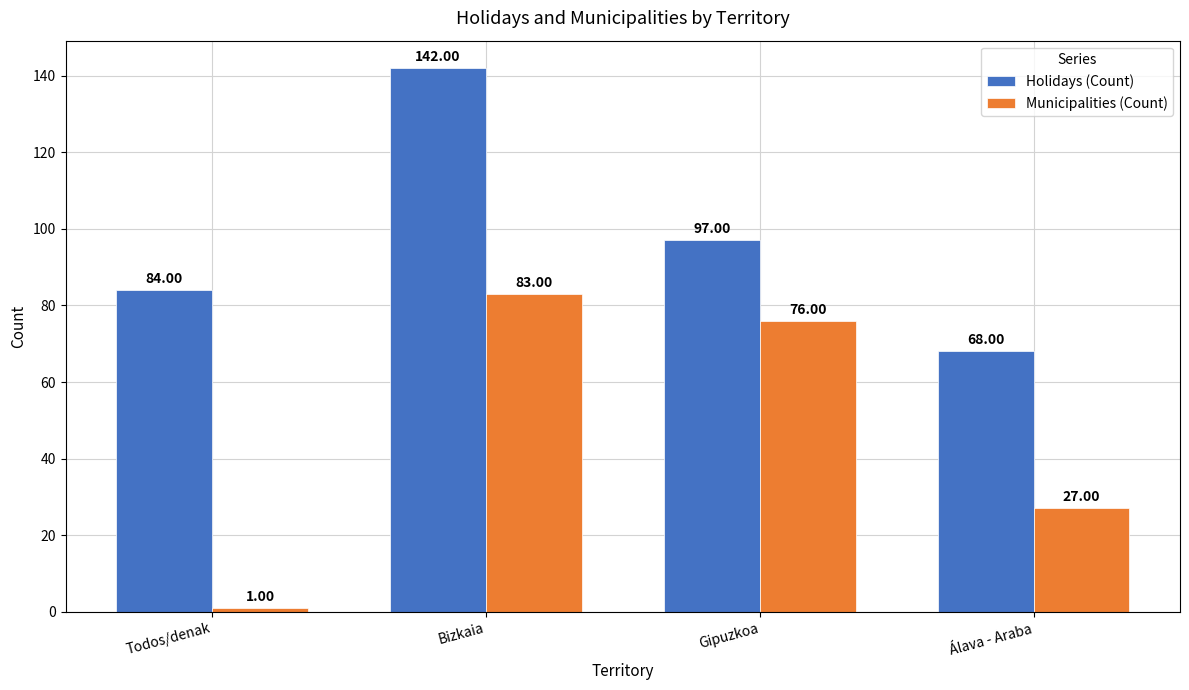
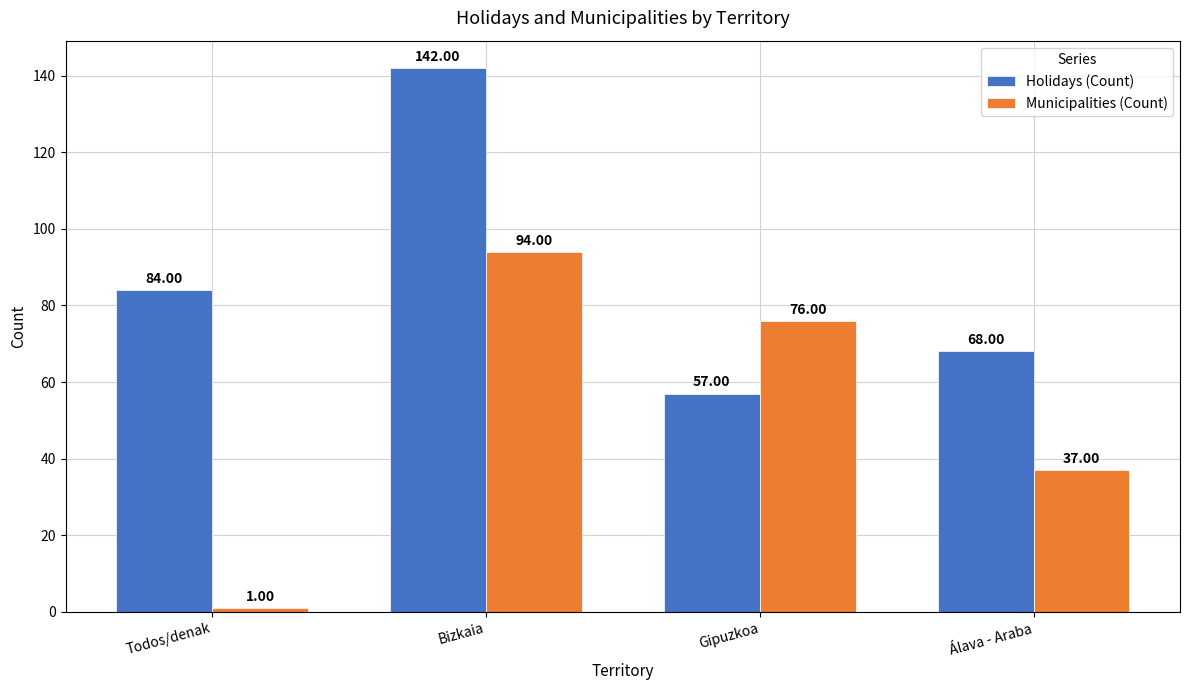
  {
    "Holidays (Count)": {
      "Todos/denak": 84.00,
      "Bizkaia": 142.00,
-     "Gipuzkoa": 97.00,
+     "Gipuzkoa": 57.00,
      "Álava - Araba": 68.00
    },
    "Municipalities (Count)": {
      "Todos/denak": 1.00,
-     "Bizkaia": 83.00,
+     "Bizkaia": 94.00,
      "Gipuzkoa": 76.00,
-     "Álava - Araba": 27.00
+     "Álava - Araba": 37.00
    }
  }
